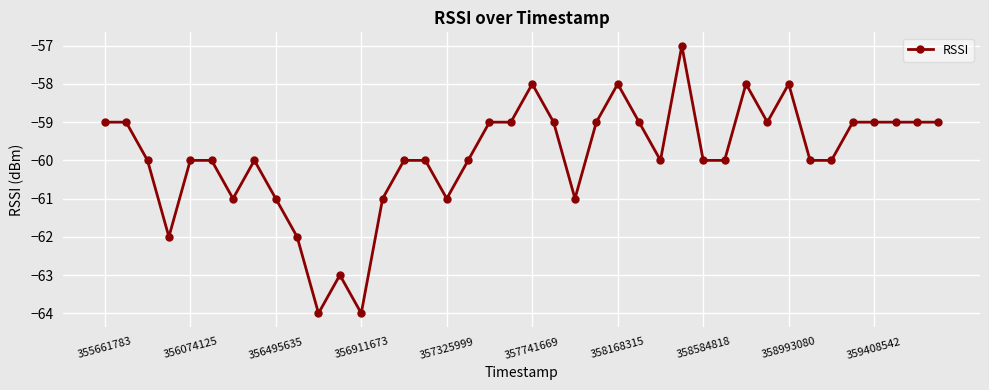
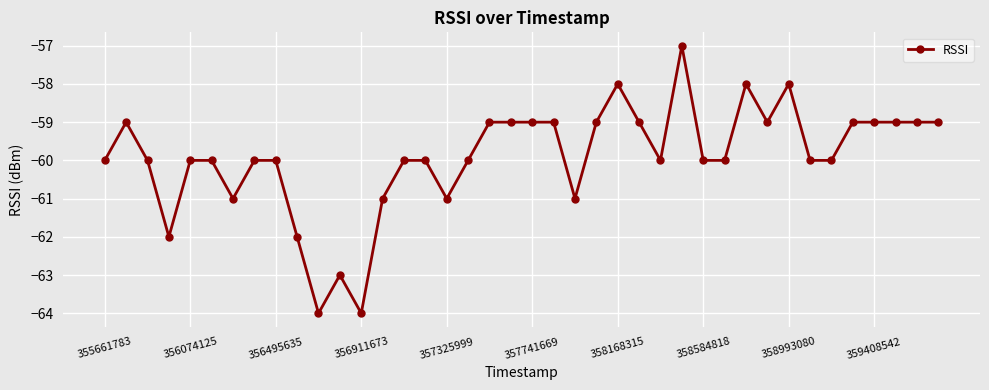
  {
-   "355661783": -59,
+   "355661783": -60,
    "356074125": -60,
-   "356495635": -61,
+   "356495635": -60,
    "356911673": -64,
    "357325999": -61,
-   "357741669": -58,
+   "357741669": -59,
    "358168315": -58,
    "358584818": -60,
    "358993080": -58,
    "359408542": -59
  }
